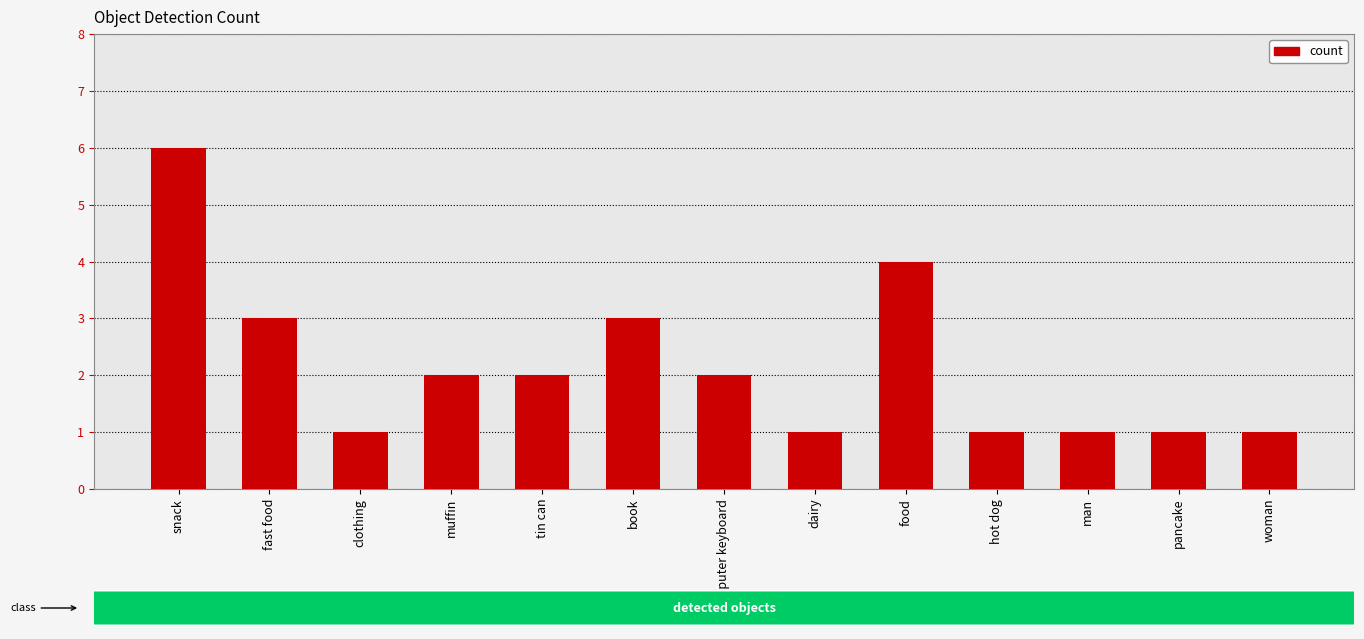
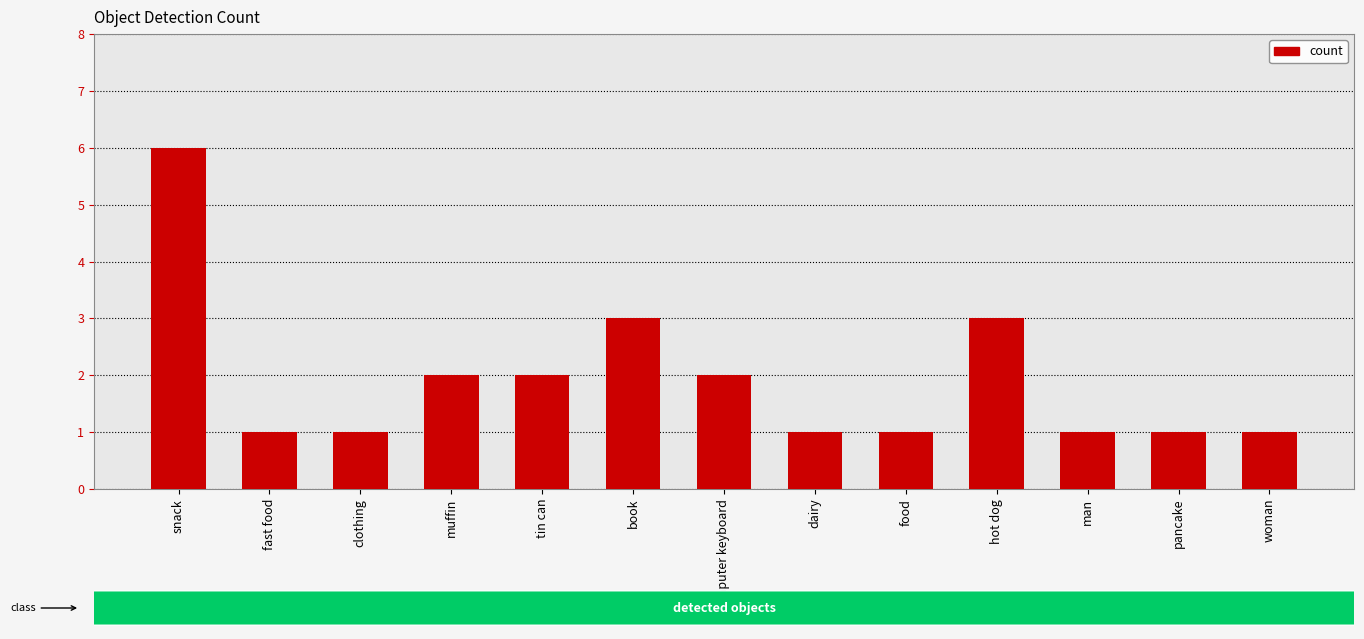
  {
    "snack": 6,
-   "fast food": 3,
+   "fast food": 1,
    "clothing": 1,
    "muffin": 2,
    "tin can": 2,
    "book": 3,
    "computer keyboard": 2,
    "dairy": 1,
-   "food": 4,
-   "hot dog": 1,
+   "food": 1,
+   "hot dog": 3,
    "man": 1,
    "pancake": 1,
    "woman": 1
  }
